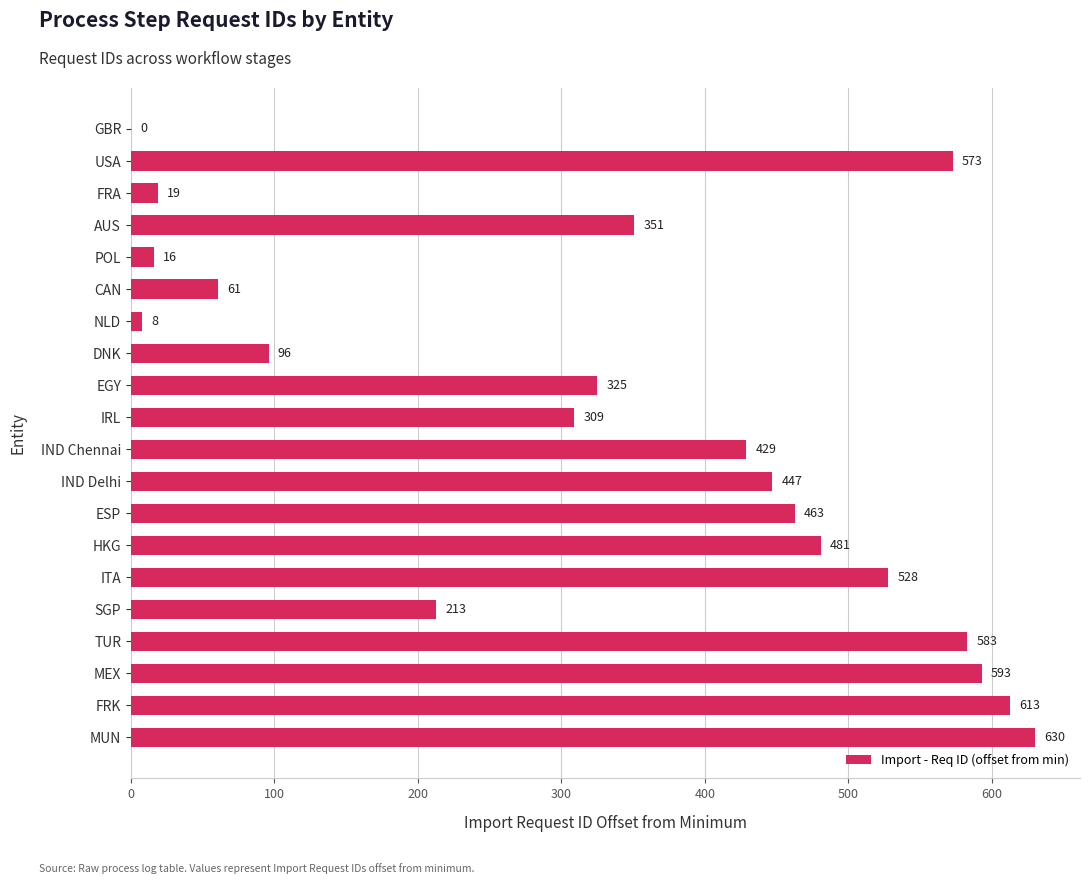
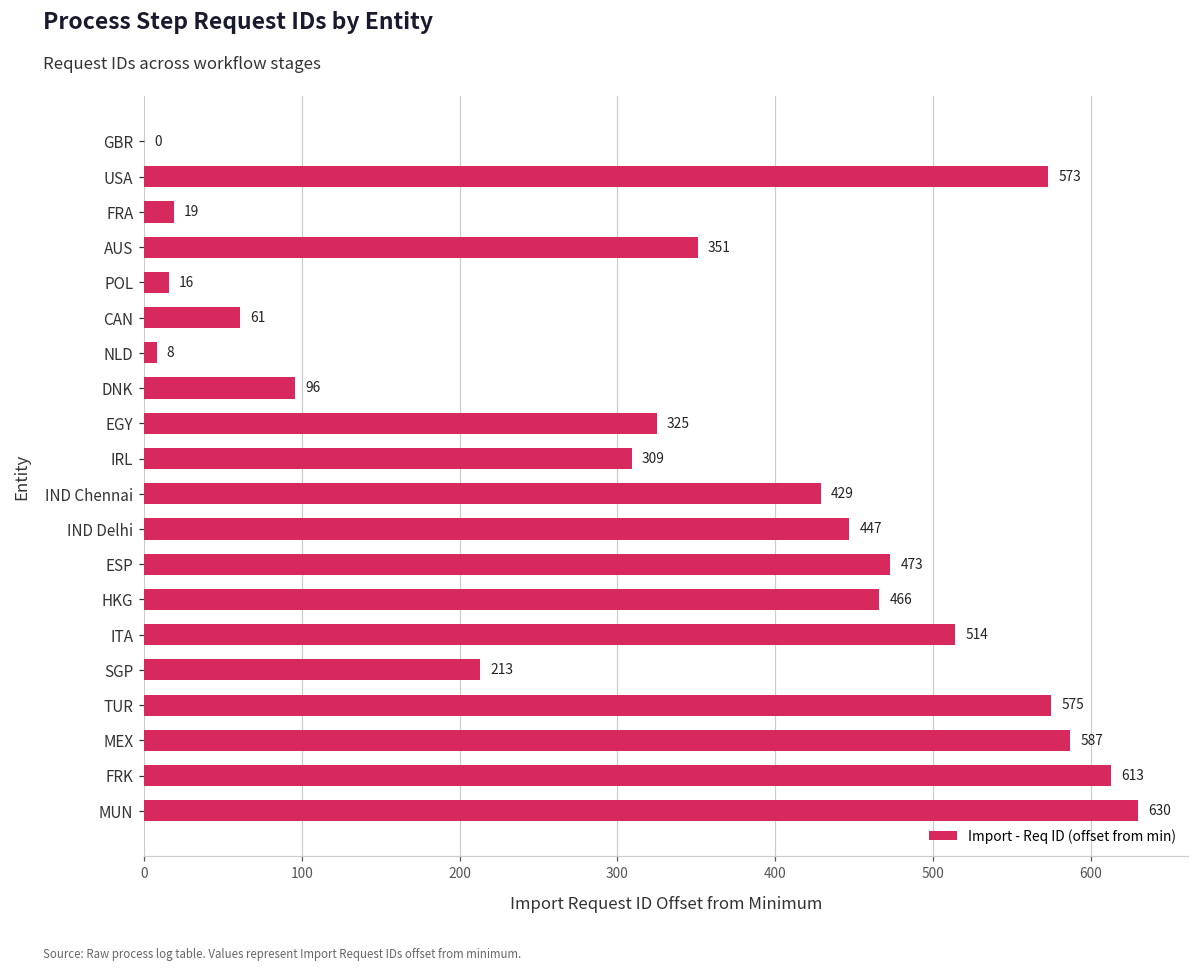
  {
    "GBR": 0,
    "USA": 573,
    "FRA": 19,
    "AUS": 351,
    "POL": 16,
    "CAN": 61,
    "NLD": 8,
    "DNK": 96,
    "EGY": 325,
    "IRL": 309,
    "IND Chennai": 429,
    "IND Delhi": 447,
-   "ESP": 463,
-   "HKG": 481,
-   "ITA": 528,
+   "ESP": 473,
+   "HKG": 466,
+   "ITA": 514,
    "SGP": 213,
-   "TUR": 583,
-   "MEX": 593,
+   "TUR": 575,
+   "MEX": 587,
    "FRK": 613,
    "MUN": 630
  }
